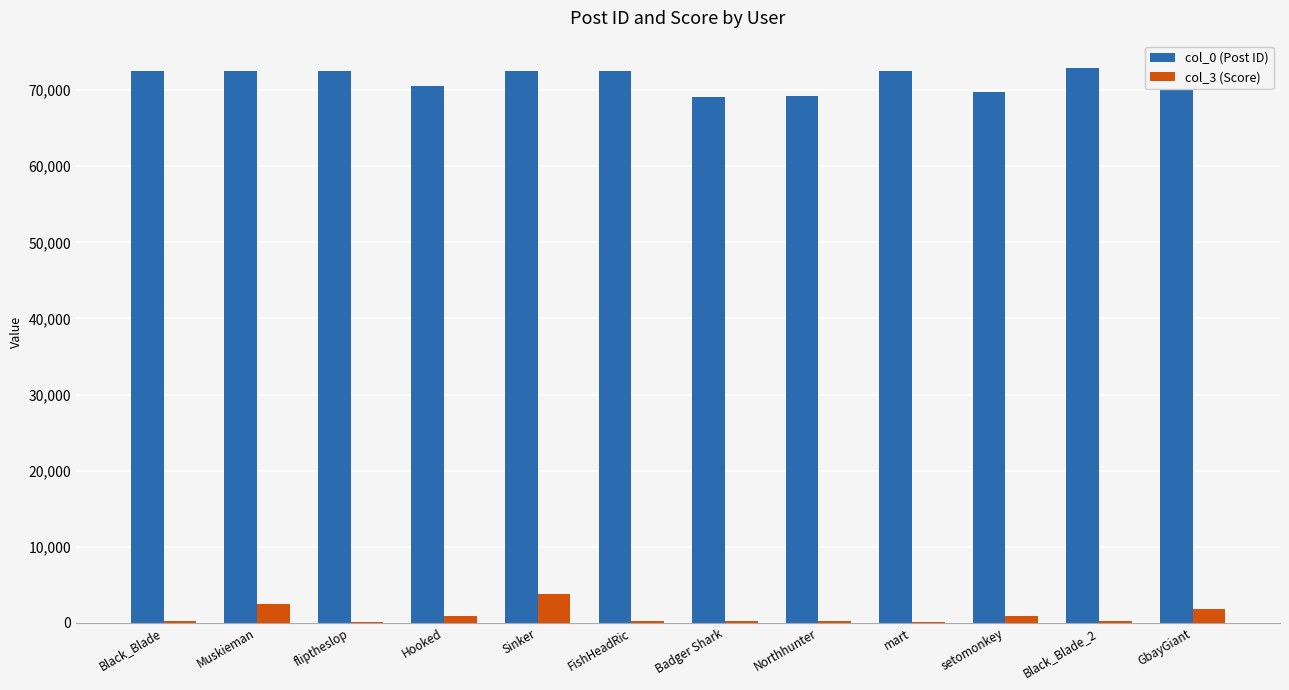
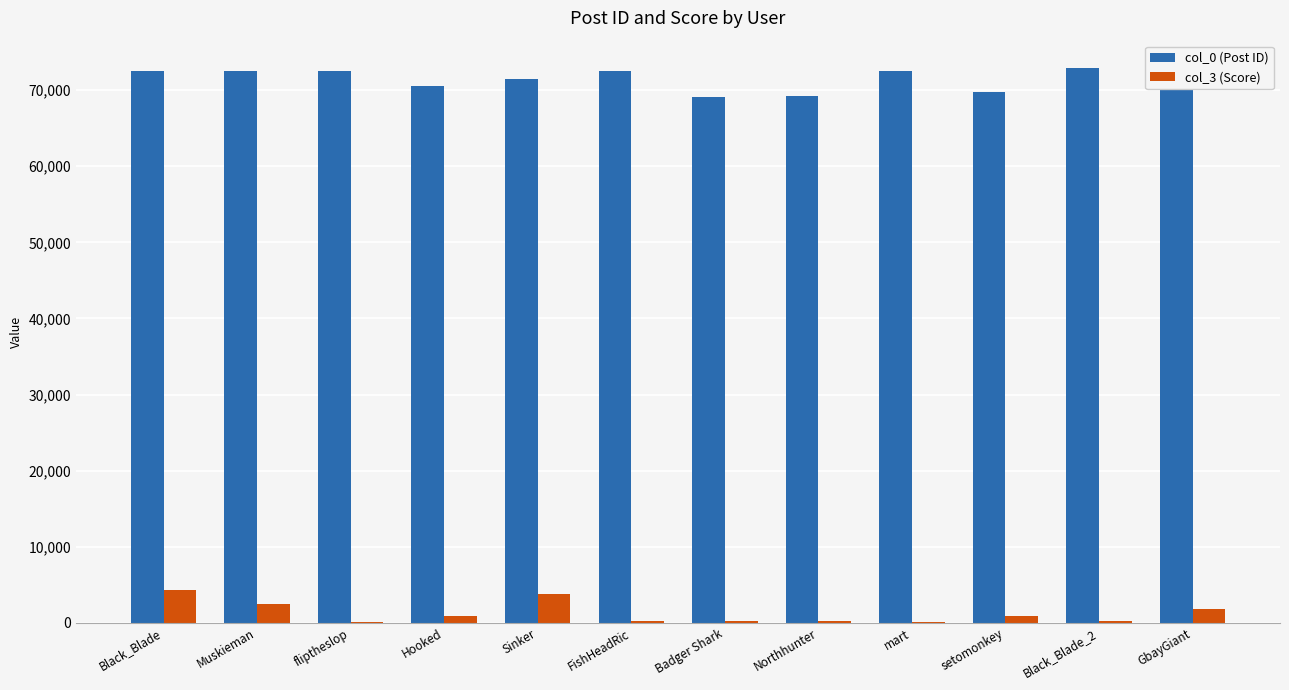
  {
    "col_0 (Post ID)": {
      "Black_Blade": "72,000",
      "Muskieman": "73,000",
      "fliptheslop": "73,000",
      "Hooked": "71,000",
-     "Sinker": "73,000",
+     "Sinker": "71,000",
      "FishHeadRic": "73,000",
      "Badger Shark": "69,000",
      "Northhunter": "69,000",
      "mart": "73,000",
      "setomonkey": "70,000",
      "Black_Blade_2": "73,000"
    },
    "col_3 (Score)": {
-     "Black_Blade": "0",
+     "Black_Blade": "4,000",
      "Muskieman": "2,000",
      "Hooked": "1,000",
      "Sinker": "4,000",
      "setomonkey": "1,000",
      "GbayGiant": "2,000"
    }
  }
